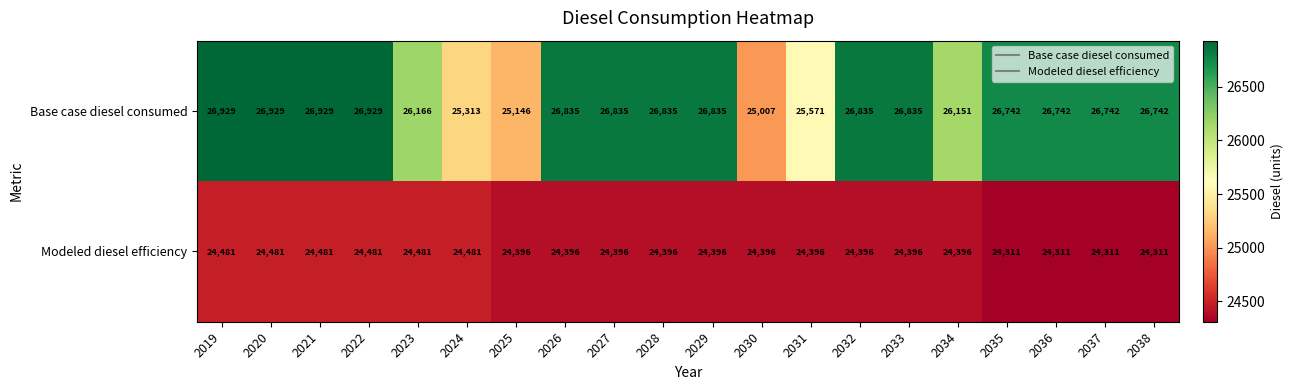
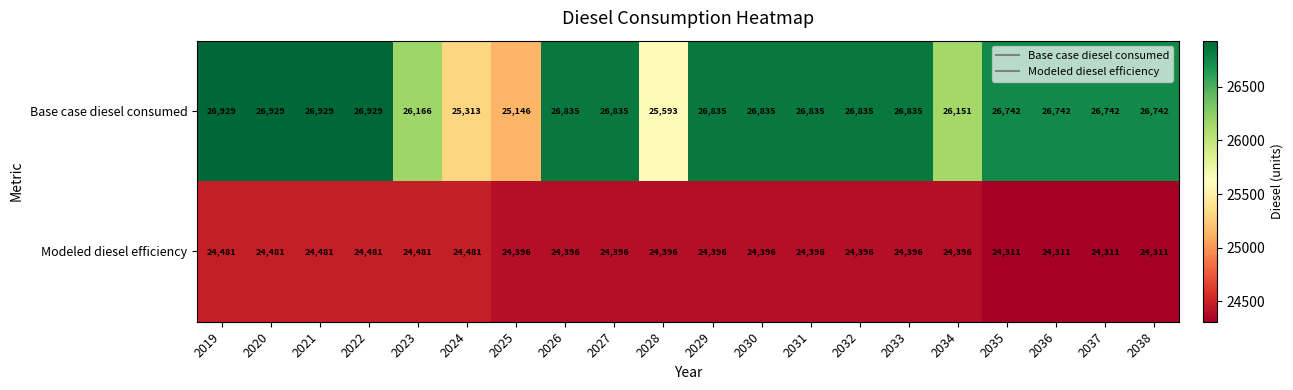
  {
    "Base case diesel consumed": {
      "2019": "26,929",
      "2020": "26,929",
      "2021": "26,929",
      "2022": "26,929",
      "2023": "26,166",
      "2024": "25,313",
      "2025": "25,146",
      "2026": "26,835",
      "2027": "26,835",
-     "2028": "26,835",
+     "2028": "25,593",
      "2029": "26,835",
-     "2030": "25,007",
-     "2031": "25,571",
+     "2030": "26,835",
+     "2031": "26,835",
      "2032": "26,835",
      "2033": "26,835",
      "2034": "26,151",
      "2035": "26,742",
      "2036": "26,742",
      "2037": "26,742",
      "2038": "26,742"
    },
    "Modeled diesel efficiency": {
      "2019": "24,481",
      "2020": "24,481",
      "2021": "24,481",
      "2022": "24,481",
      "2023": "24,481",
      "2024": "24,481",
      "2025": "24,396",
      "2026": "24,396",
      "2027": "24,396",
      "2028": "24,396",
      "2029": "24,396",
      "2030": "24,396",
      "2031": "24,396",
      "2032": "24,396",
      "2033": "24,396",
      "2034": "24,396",
      "2035": "24,311",
      "2036": "24,311",
      "2037": "24,311",
      "2038": "24,311"
    }
  }
